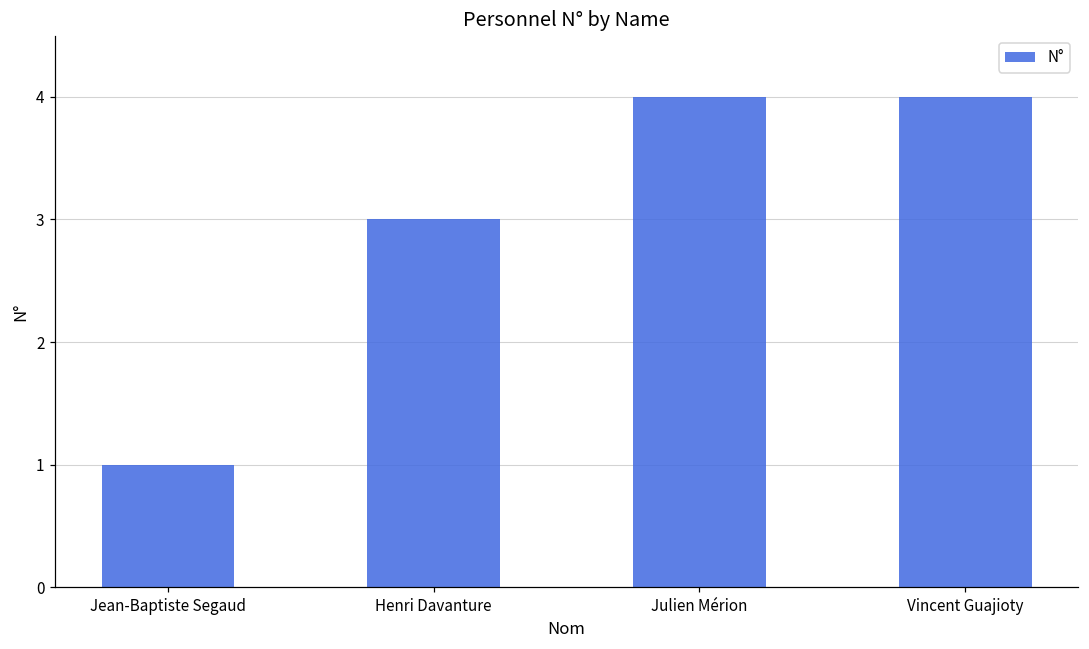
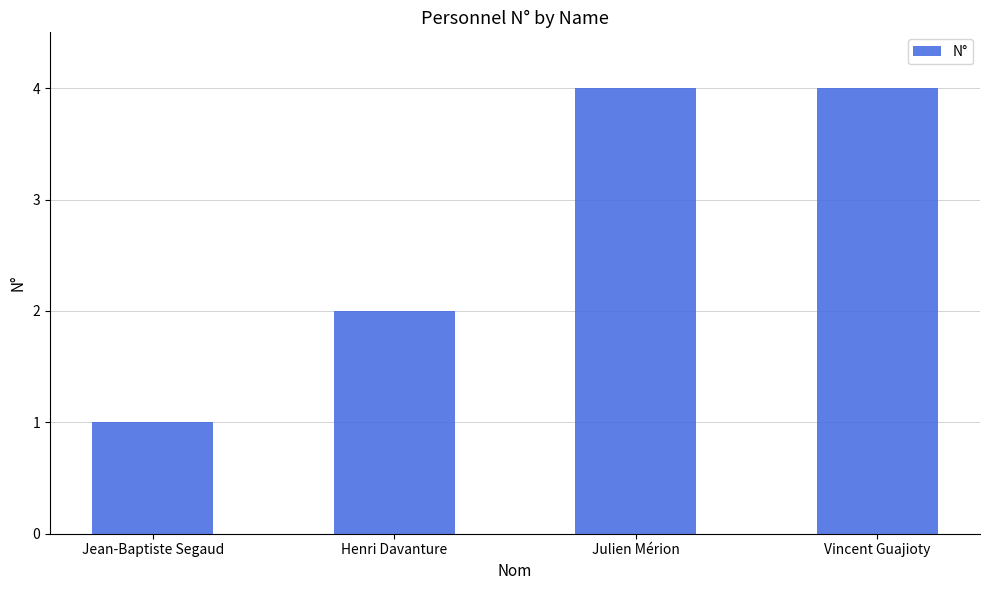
  {
    "Jean-Baptiste Segaud": 1,
-   "Henri Davanture": 3,
+   "Henri Davanture": 2,
    "Julien Mérion": 4,
    "Vincent Guajioty": 4
  }
